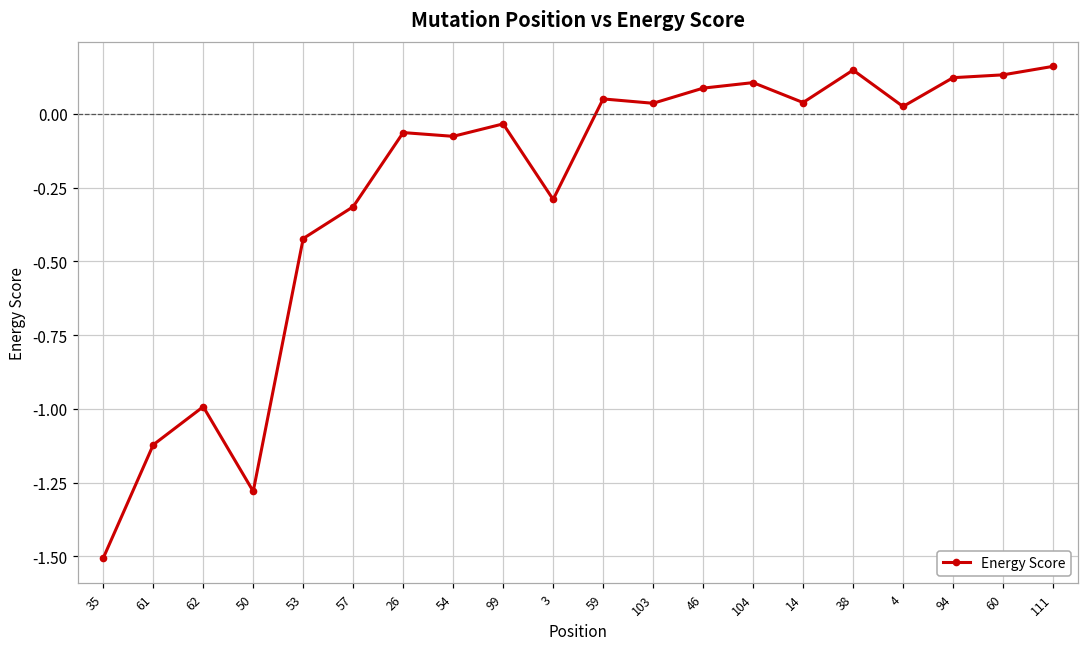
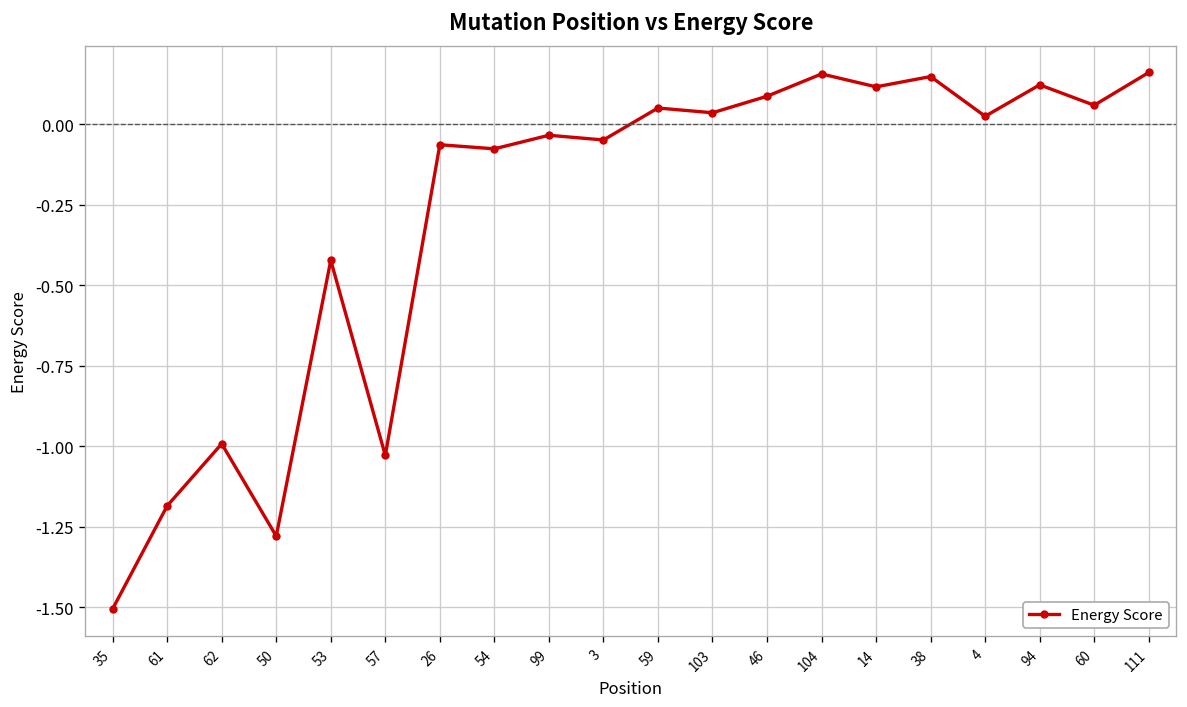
  {
    "35": -1.51,
-   "61": -1.12,
+   "61": -1.19,
    "62": -0.99,
    "50": -1.28,
    "53": -0.42,
-   "57": -0.31,
+   "57": -1.03,
    "26": -0.06,
    "54": -0.08,
    "99": -0.03,
-   "3": -0.29,
+   "3": -0.05,
    "59": 0.05,
    "103": 0.04,
    "46": 0.09,
-   "104": 0.11,
-   "14": 0.04,
+   "104": 0.16,
+   "14": 0.12,
    "38": 0.15,
    "4": 0.02,
    "94": 0.12,
-   "60": 0.13,
+   "60": 0.06,
    "111": 0.16
  }
